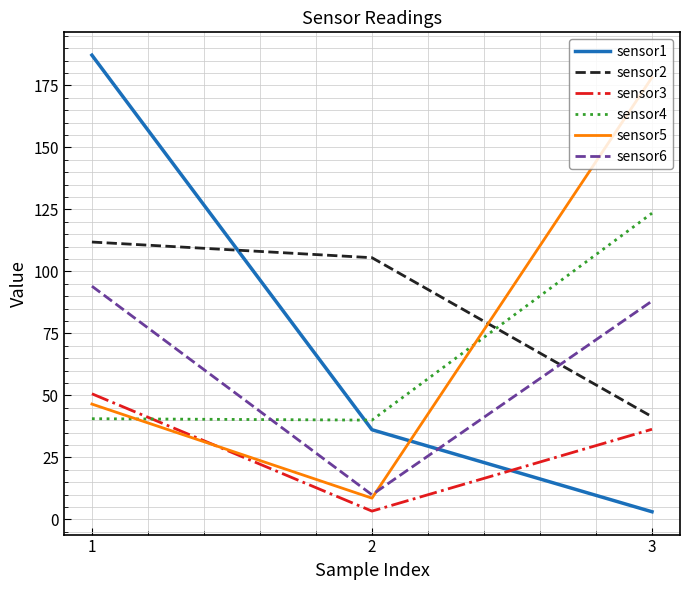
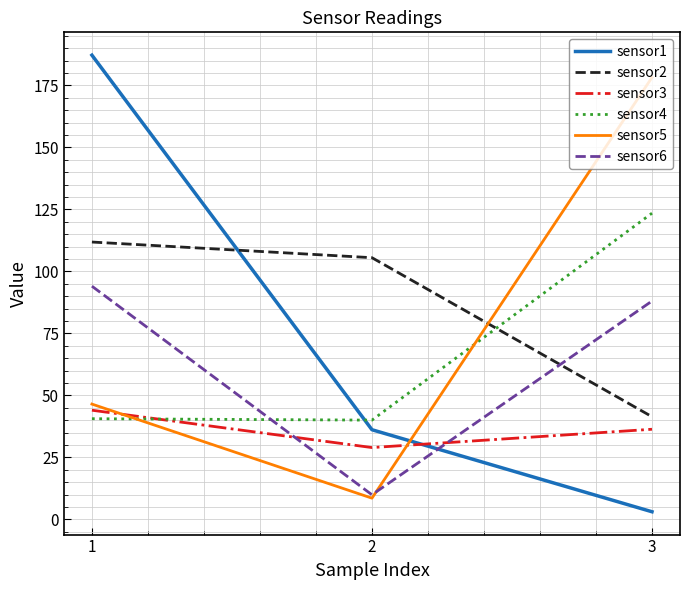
  {
    "sensor1": {
      "1": 187,
      "2": 36,
      "3": 3
    },
    "sensor2": {
      "1": 112,
      "2": 106,
      "3": 41
    },
    "sensor3": {
-     "1": 51,
-     "2": 3,
+     "1": 44,
+     "2": 29,
      "3": 36
    },
    "sensor4": {
      "1": 41,
      "2": 40,
      "3": 123
    },
    "sensor5": {
      "1": 47,
      "2": 9
    },
    "sensor6": {
      "1": 94,
      "2": 10,
      "3": 88
    }
  }
